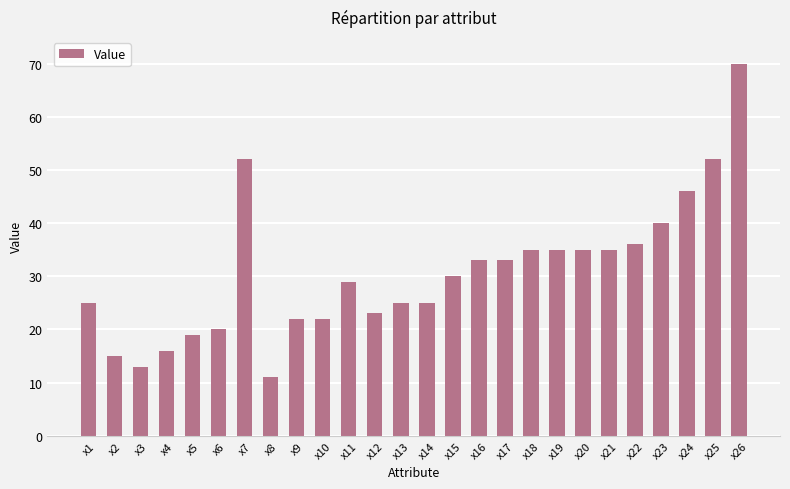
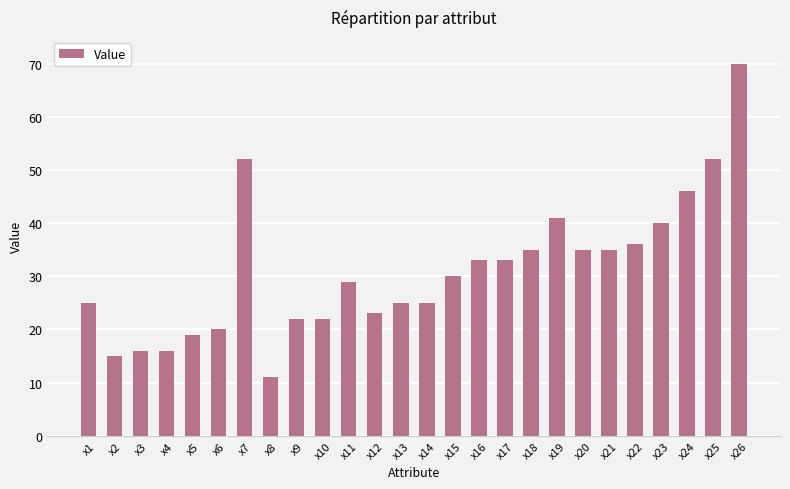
  {
    "x1": 25,
    "x2": 15,
-   "x3": 13,
+   "x3": 16,
    "x4": 16,
    "x5": 19,
    "x6": 20,
    "x7": 52,
    "x8": 11,
    "x9": 22,
    "x10": 22,
    "x11": 29,
    "x12": 23,
    "x13": 25,
    "x14": 25,
    "x15": 30,
    "x16": 33,
    "x17": 33,
    "x18": 35,
-   "x19": 35,
+   "x19": 41,
    "x20": 35,
    "x21": 35,
    "x22": 36,
    "x23": 40,
    "x24": 46,
    "x25": 52,
    "x26": 70
  }
